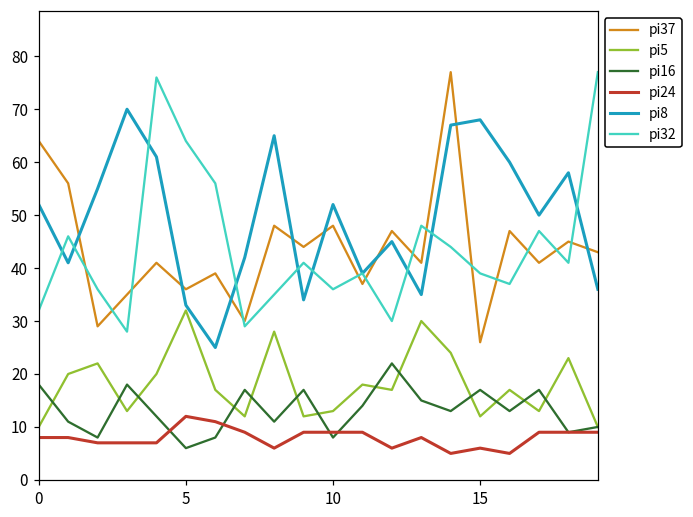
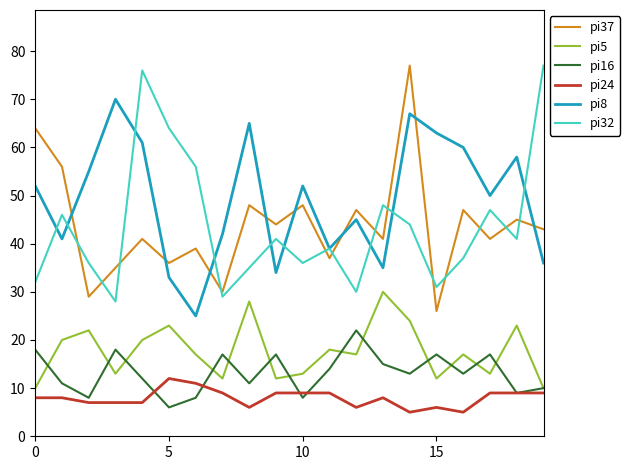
  {
    "pi37": {
      "0": 64,
      "5": 36,
      "10": 48,
      "15": 26
    },
    "pi5": {
      "0": 10,
-     "5": 32,
+     "5": 23,
      "10": 13,
      "15": 12
    },
    "pi16": {
      "0": 18,
      "5": 6,
      "10": 8,
      "15": 17
    },
    "pi24": {
      "0": 8,
      "5": 12,
      "10": 9,
      "15": 6
    },
    "pi8": {
      "0": 52,
      "5": 33,
      "10": 52,
-     "15": 68
+     "15": 63
    },
    "pi32": {
      "0": 32,
      "5": 64,
      "10": 36,
-     "15": 39
+     "15": 31
    }
  }
